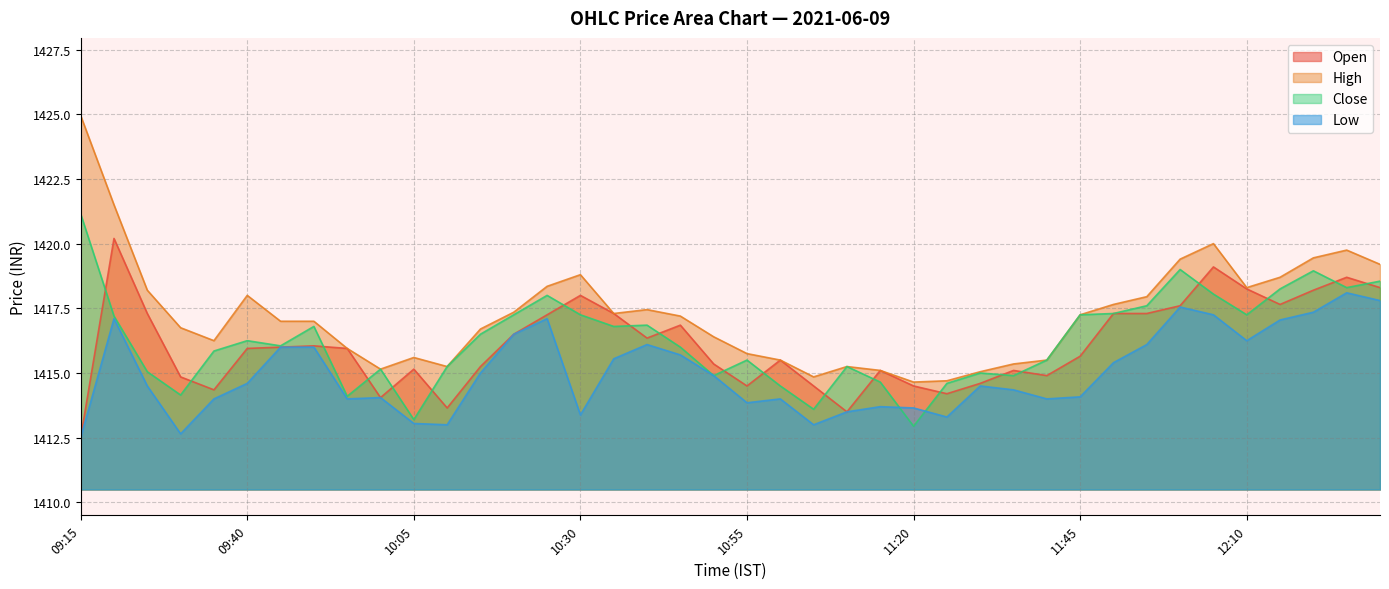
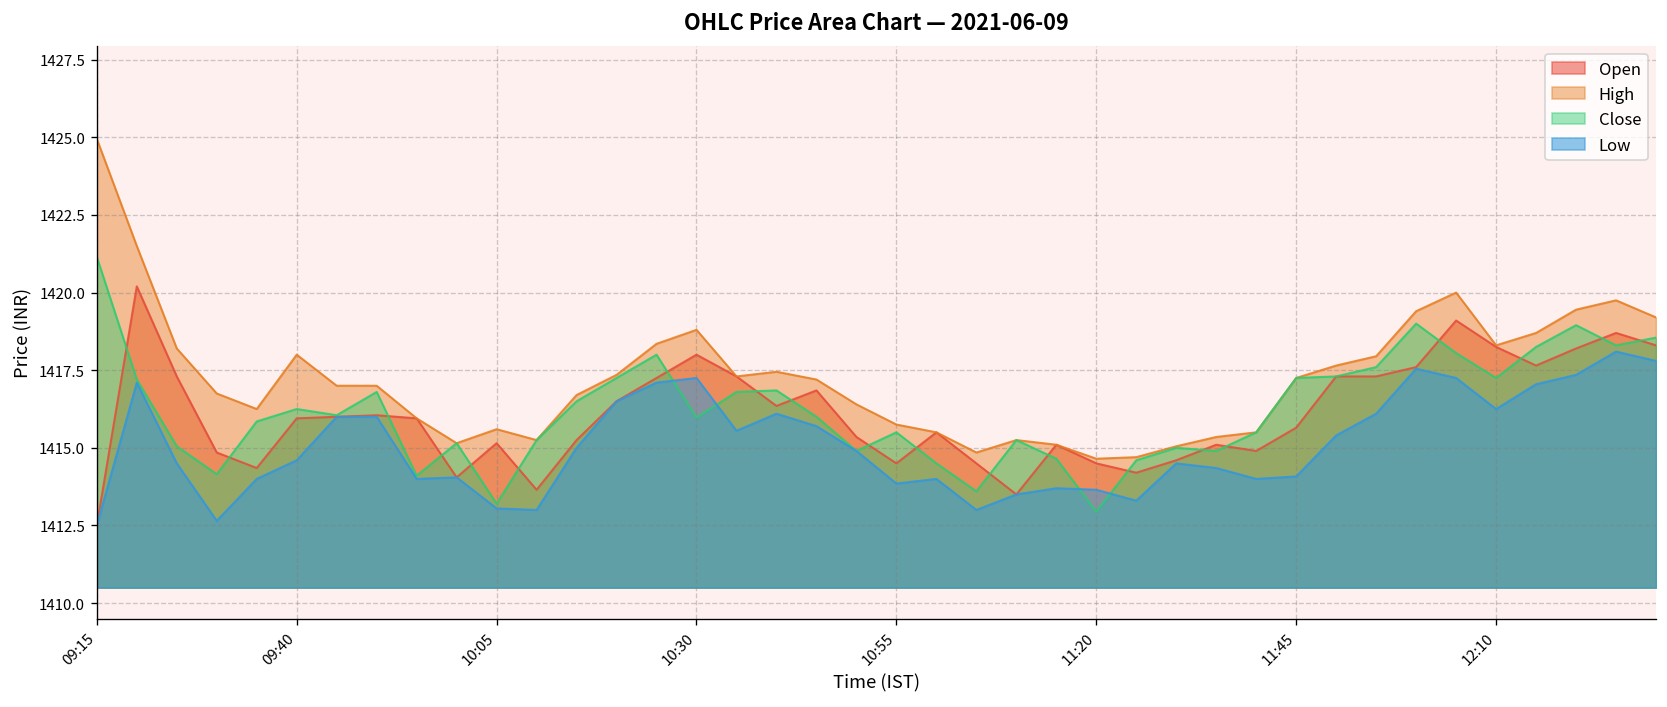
  {
    "Close": {
      "09:15": 1421.2,
      "09:40": 1416.3,
      "10:05": 1413.2,
-     "10:30": 1417.3,
+     "10:30": 1416.0,
      "10:55": 1415.5,
      "11:20": 1412.9,
      "12:10": 1417.3
    },
    "Low": {
      "09:40": 1414.6,
      "10:05": 1413.1,
-     "10:30": 1413.4,
+     "10:30": 1417.3,
      "10:55": 1413.8,
      "11:20": 1413.7,
      "11:45": 1414.1,
      "12:10": 1416.2
    }
  }
